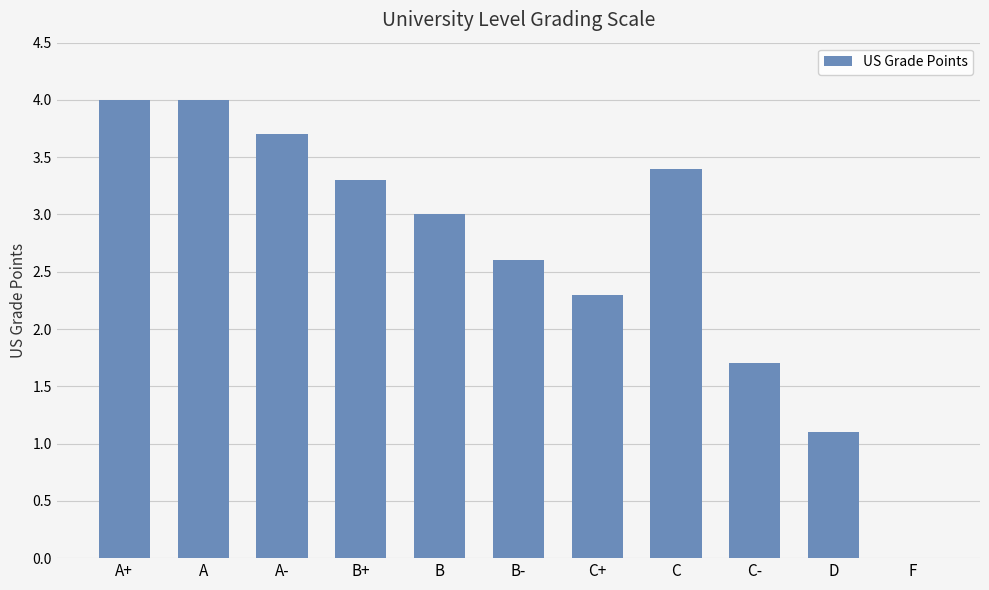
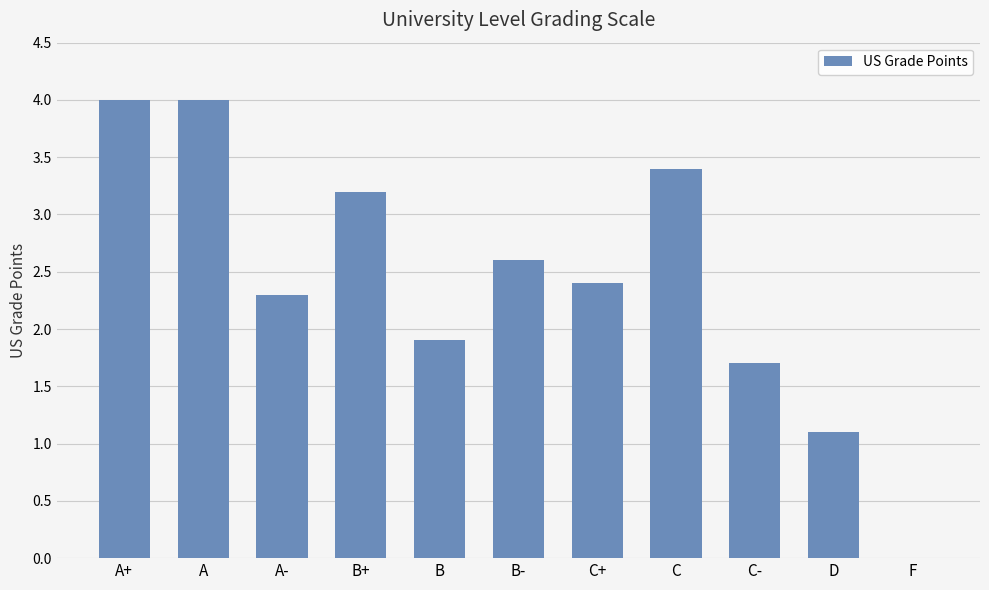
  {
    "A+": 4.0,
    "A": 4.0,
-   "A-": 3.7,
-   "B+": 3.3,
-   "B": 3.0,
+   "A-": 2.3,
+   "B+": 3.2,
+   "B": 1.9,
    "B-": 2.6,
-   "C+": 2.3,
+   "C+": 2.4,
    "C": 3.4,
    "C-": 1.7,
    "D": 1.1,
    "F": 0.0
  }
